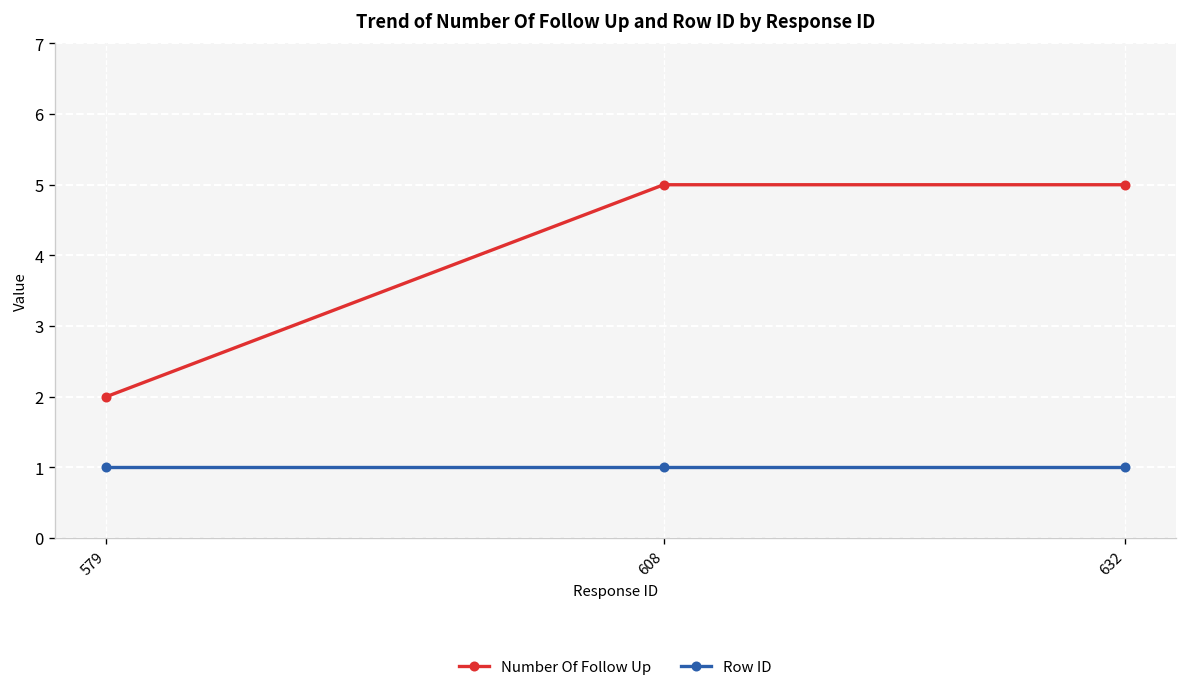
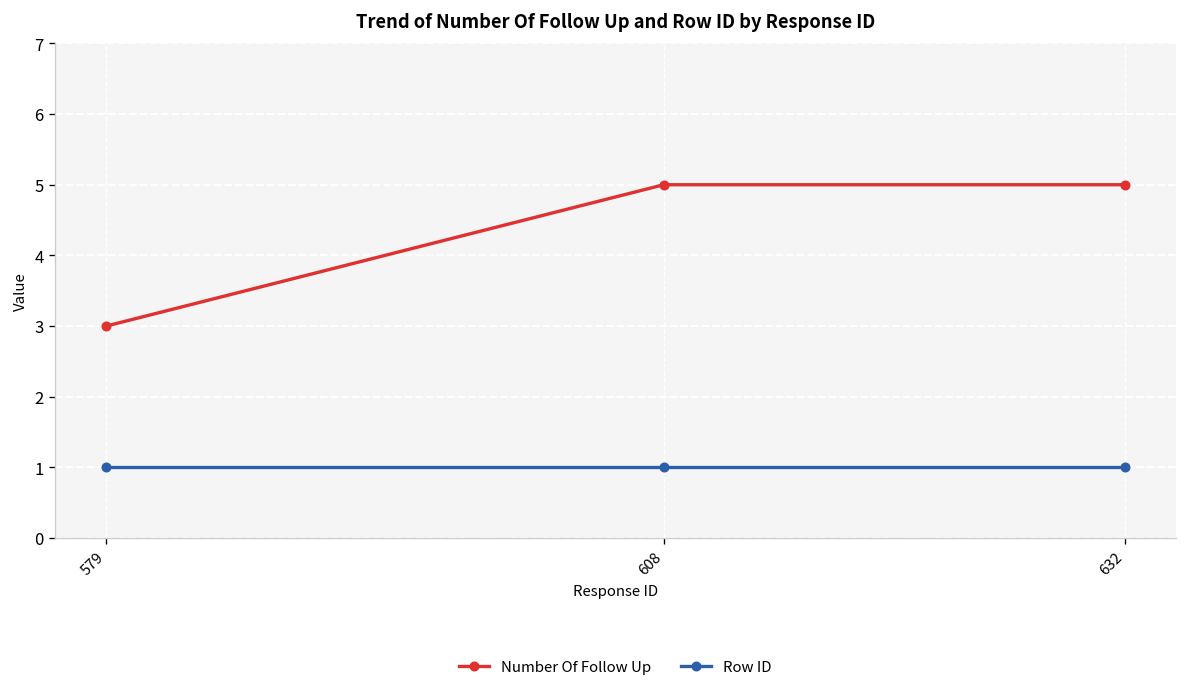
  {
    "Number Of Follow Up": {
-     "579": 2,
+     "579": 3,
      "608": 5,
      "632": 5
    },
    "Row ID": {
      "579": 1,
      "608": 1,
      "632": 1
    }
  }
